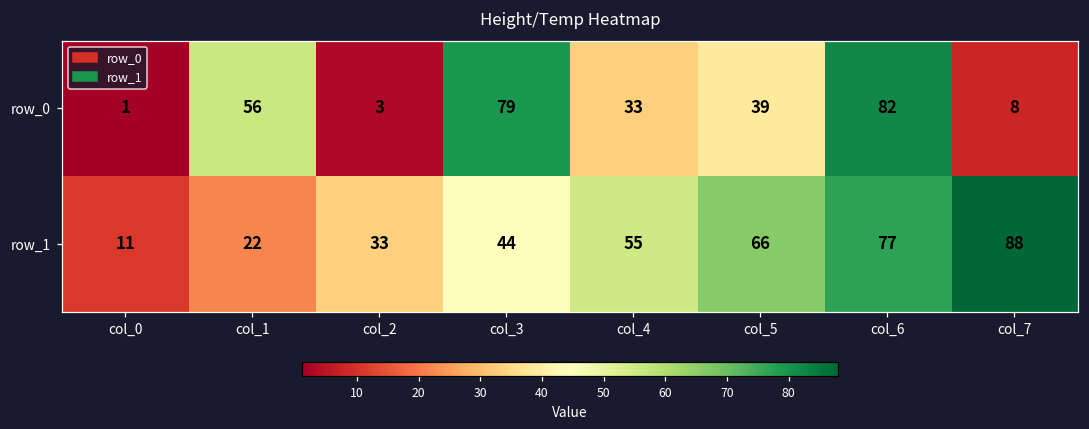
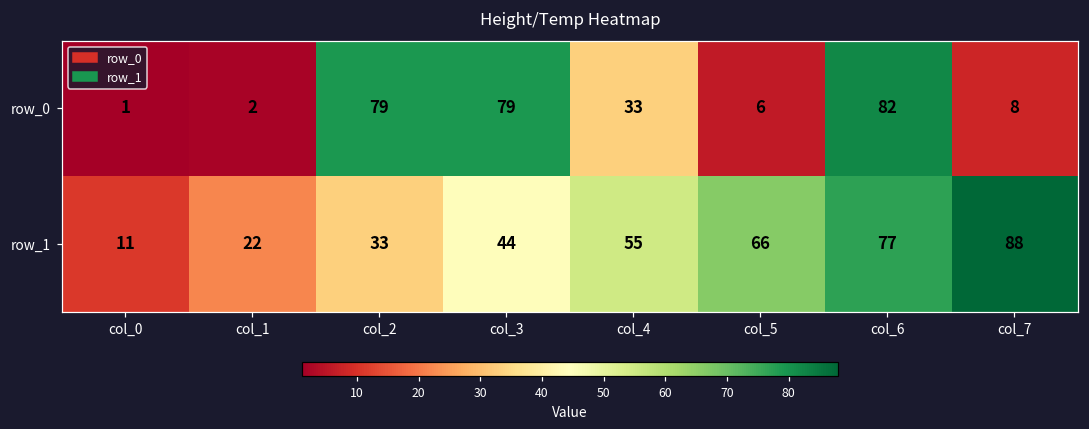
  {
    "row_0": {
      "col_0": 1,
-     "col_1": 56,
-     "col_2": 3,
+     "col_1": 2,
+     "col_2": 79,
      "col_3": 79,
      "col_4": 33,
-     "col_5": 39,
+     "col_5": 6,
      "col_6": 82,
      "col_7": 8
    },
    "row_1": {
      "col_0": 11,
      "col_1": 22,
      "col_2": 33,
      "col_3": 44,
      "col_4": 55,
      "col_5": 66,
      "col_6": 77,
      "col_7": 88
    }
  }
